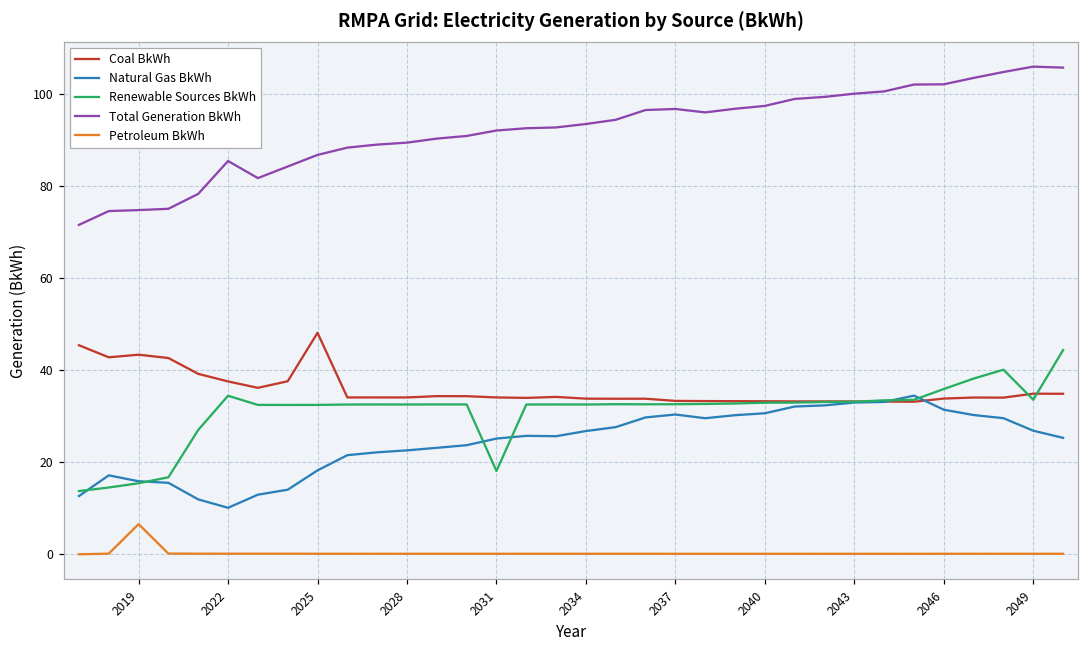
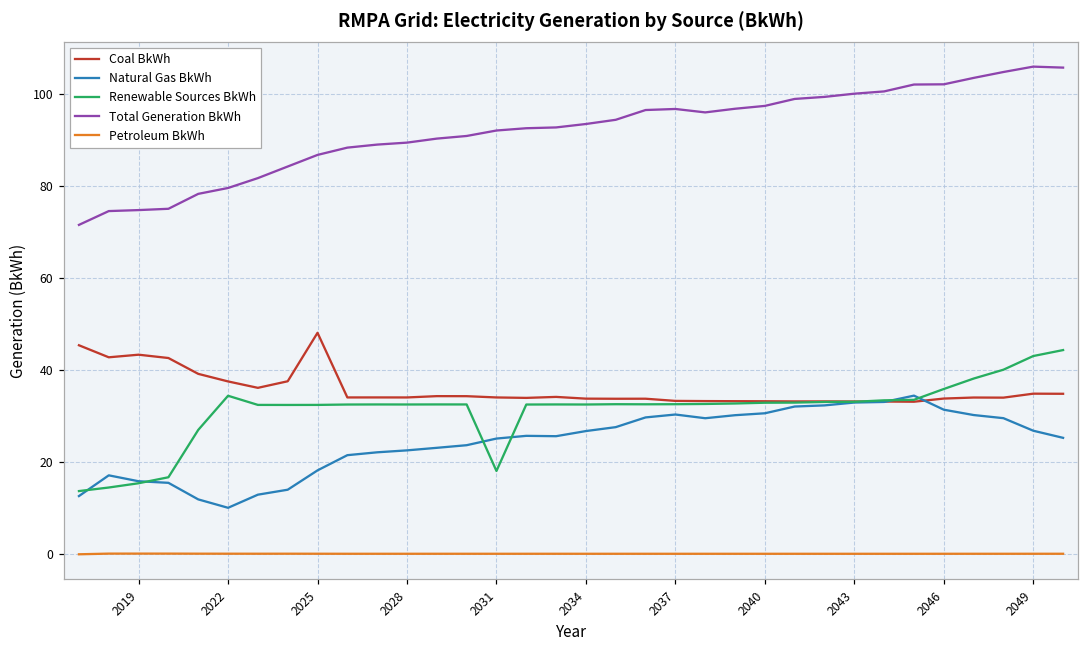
  {
    "Coal BkWh": {
      "2019": 43,
      "2022": 38,
      "2025": 48,
      "2028": 34,
      "2031": 34,
      "2034": 34,
      "2037": 33,
      "2046": 34,
      "2049": 35
    },
    "Natural Gas BkWh": {
      "2022": 10,
      "2025": 18,
      "2028": 23,
      "2031": 25,
      "2034": 27,
      "2037": 30,
      "2040": 31,
      "2046": 31,
      "2049": 27
    },
    "Renewable Sources BkWh": {
      "2022": 34,
      "2025": 33,
      "2028": 33,
      "2031": 18,
      "2034": 33,
      "2037": 33,
      "2046": 36,
-     "2049": 34
+     "2049": 43
    },
    "Total Generation BkWh": {
      "2019": 75,
-     "2022": 86,
+     "2022": 80,
      "2025": 87,
      "2028": 90,
      "2031": 92,
      "2034": 94,
      "2037": 97,
      "2040": 98,
      "2043": 100,
      "2046": 102,
      "2049": 106
    },
    "Petroleum BkWh": {
-     "2019": 7,
+     "2019": 0,
      "2022": 0,
      "2025": 0,
      "2028": 0,
      "2031": 0,
      "2034": 0,
      "2037": 0,
      "2040": 0,
      "2043": 0,
      "2046": 0,
      "2049": 0
    }
  }
